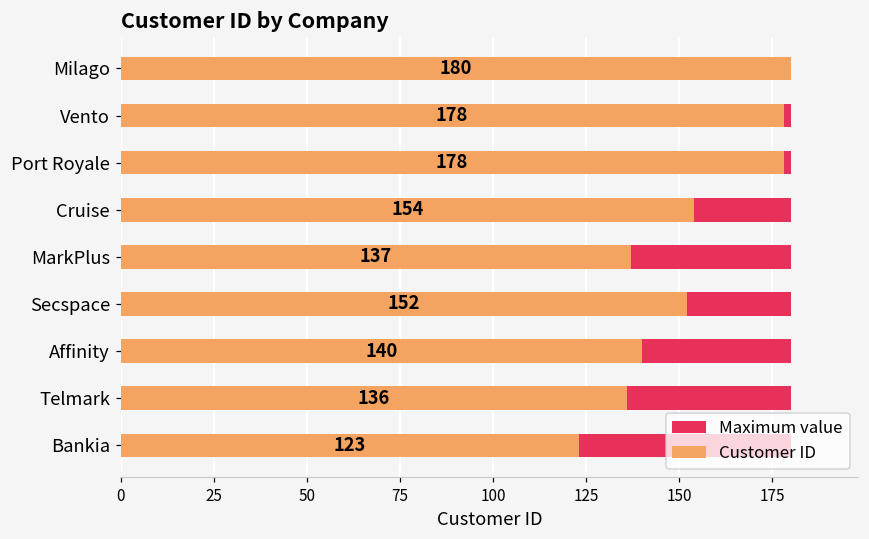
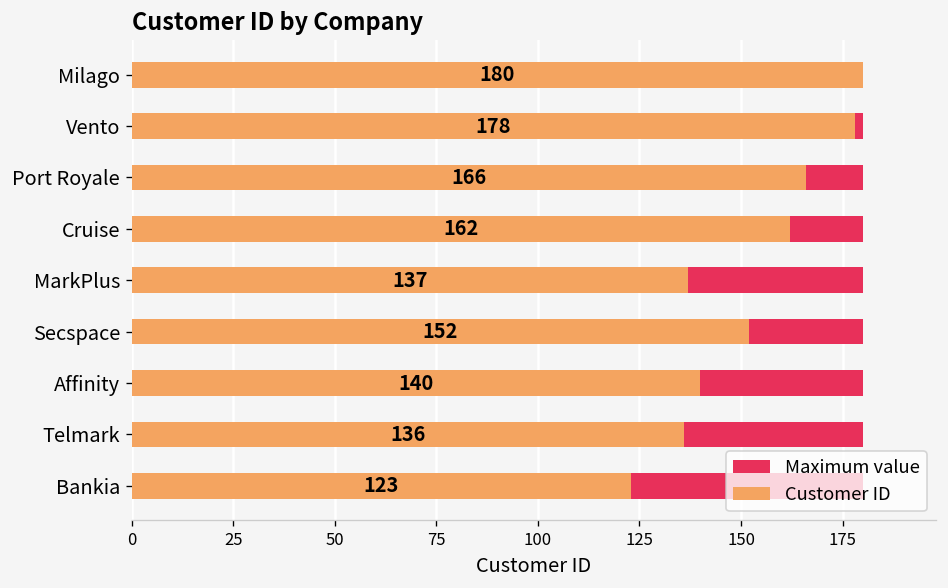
  {
    "Maximum value": {
      "Milago": 180
    },
    "Customer ID": {
      "Milago": 180,
-     "Port Royale": 178,
-     "Cruise": 154
+     "Port Royale": 166,
+     "Cruise": 162
    }
  }
